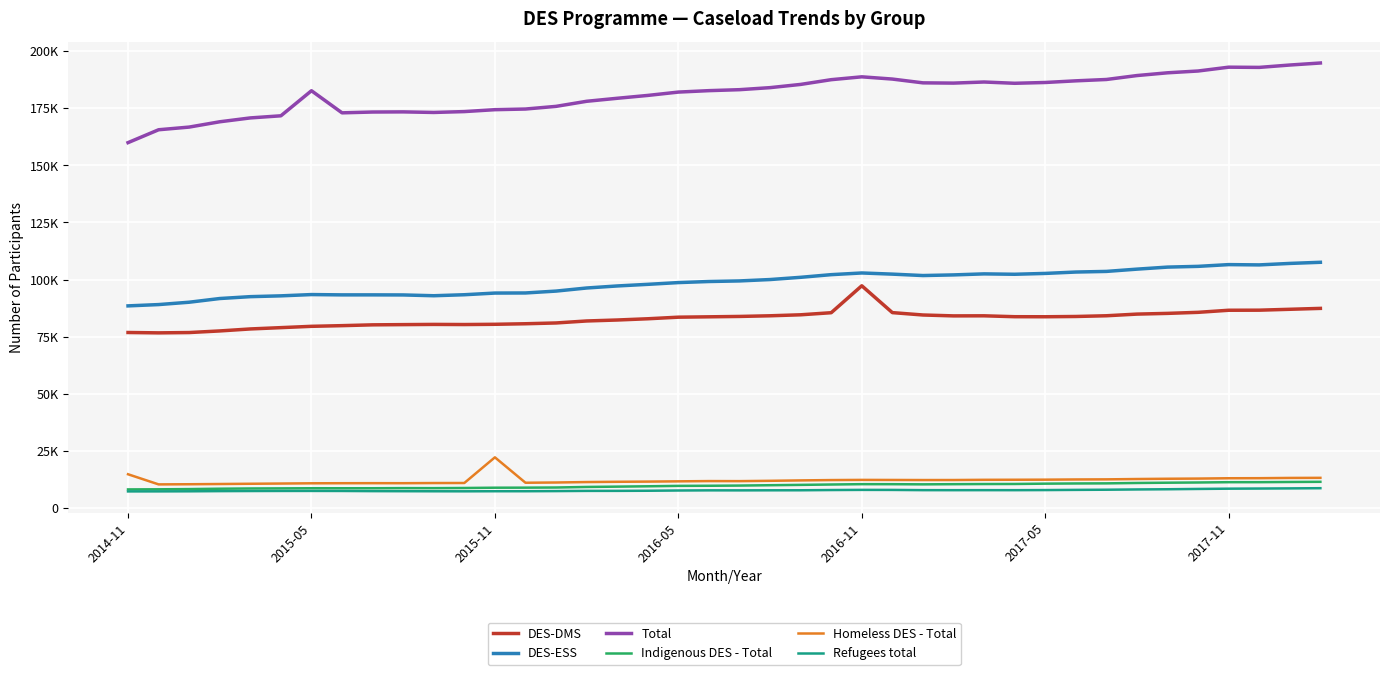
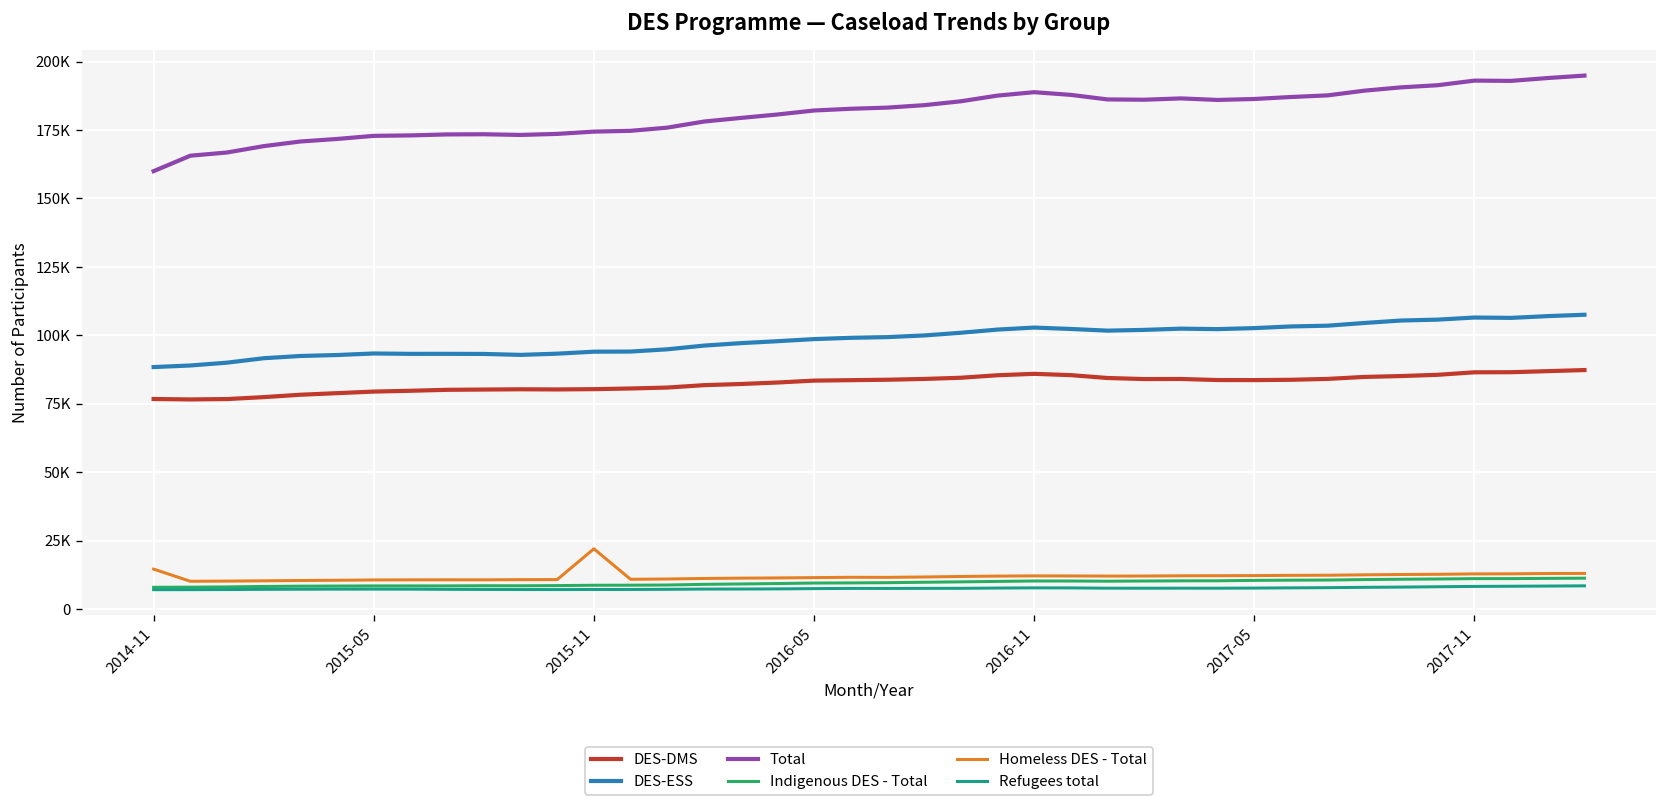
  {
    "DES-DMS": {
      "2014-11": 77000,
      "2015-05": 79000,
      "2015-11": 80000,
      "2016-05": 83000,
-     "2016-11": 97000,
+     "2016-11": 86000,
      "2017-05": 84000,
      "2017-11": 87000
    },
    "DES-ESS": {
      "2014-11": 88000,
      "2015-05": 93000,
      "2015-11": 94000,
      "2016-05": 99000,
      "2016-11": 103000,
      "2017-05": 103000,
      "2017-11": 107000
    },
    "Total": {
      "2014-11": 160000,
-     "2015-05": 183000,
+     "2015-05": 173000,
      "2015-11": 174000,
      "2016-05": 182000,
      "2016-11": 189000,
      "2017-05": 186000,
      "2017-11": 193000
    },
    "Homeless DES - Total": {
      "2014-11": 15000,
      "2015-05": 11000,
      "2015-11": 22000,
      "2016-05": 12000,
      "2016-11": 12000,
      "2017-05": 12000,
      "2017-11": 13000
    }
  }
